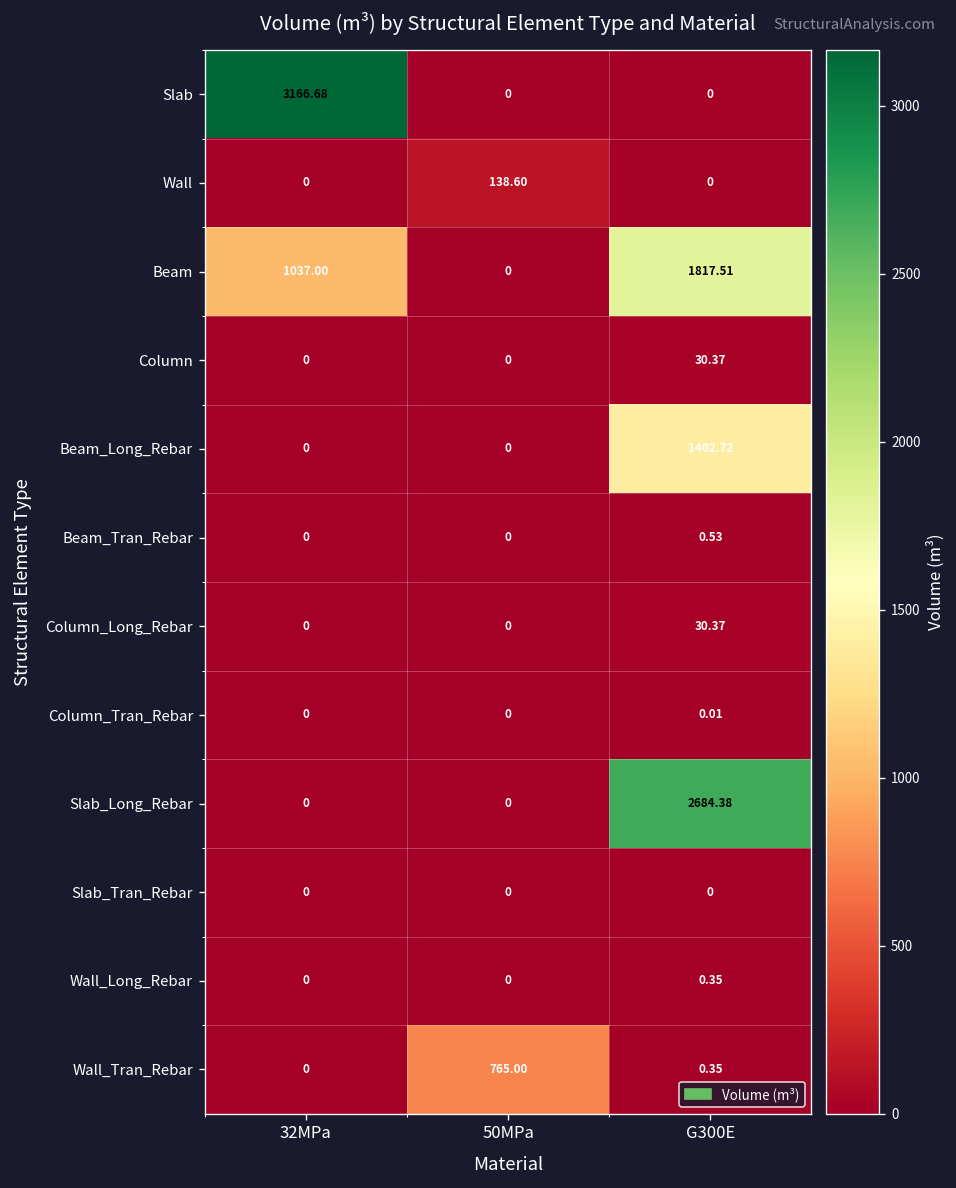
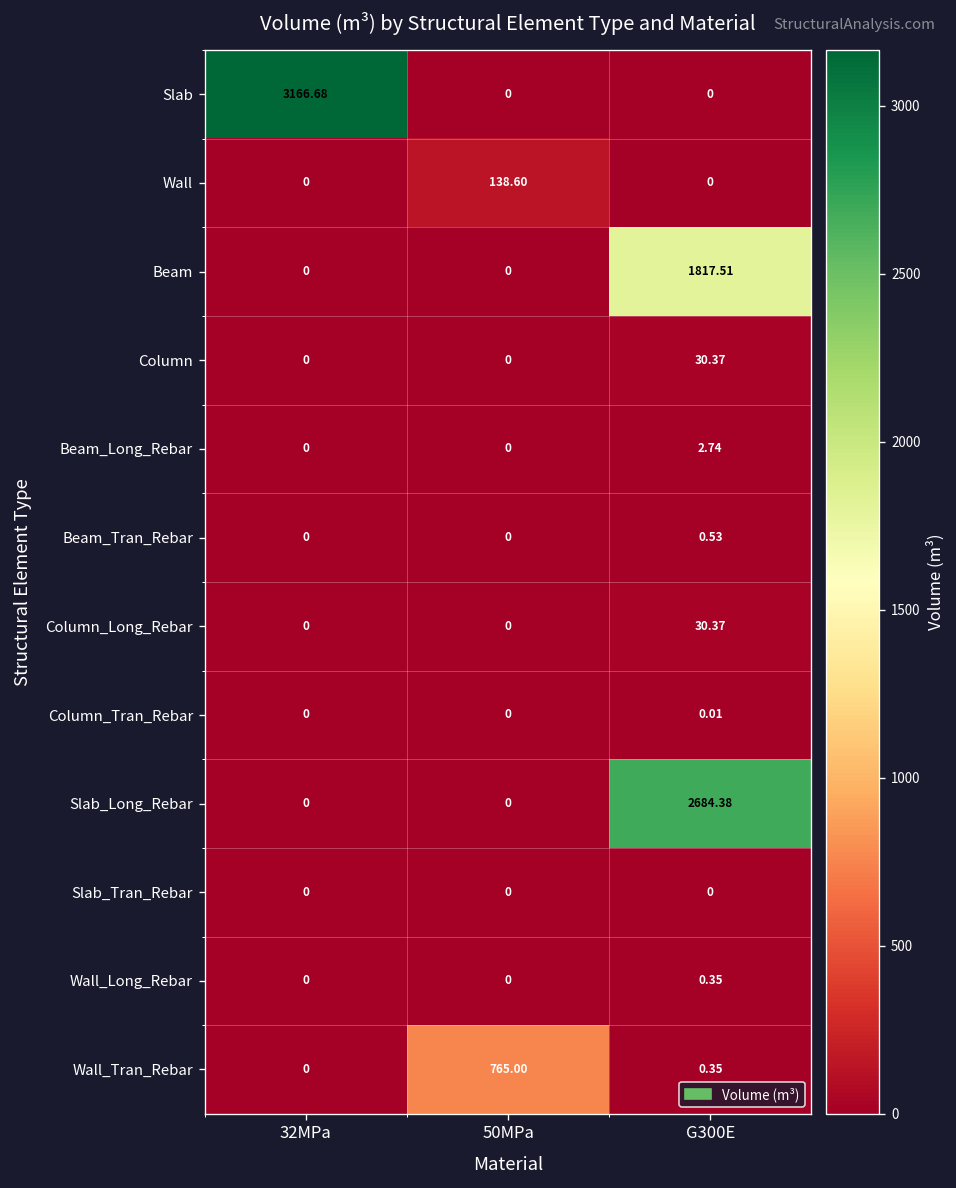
  {
    "Slab": {
      "32MPa": 3166.68,
      "50MPa": 0,
      "G300E": 0
    },
    "Wall": {
      "32MPa": 0,
      "50MPa": 138.60,
      "G300E": 0
    },
    "Beam": {
-     "32MPa": 1037.00,
+     "32MPa": 0,
      "50MPa": 0,
      "G300E": 1817.51
    },
    "Column": {
      "32MPa": 0,
      "50MPa": 0,
      "G300E": 30.37
    },
    "Beam_Long_Rebar": {
      "32MPa": 0,
      "50MPa": 0,
-     "G300E": 1402.72
+     "G300E": 2.74
    },
    "Beam_Tran_Rebar": {
      "32MPa": 0,
      "50MPa": 0,
      "G300E": 0.53
    },
    "Column_Long_Rebar": {
      "32MPa": 0,
      "50MPa": 0,
      "G300E": 30.37
    },
    "Column_Tran_Rebar": {
      "32MPa": 0,
      "50MPa": 0,
      "G300E": 0.01
    },
    "Slab_Long_Rebar": {
      "32MPa": 0,
      "50MPa": 0,
      "G300E": 2684.38
    },
    "Slab_Tran_Rebar": {
      "32MPa": 0,
      "50MPa": 0,
      "G300E": 0
    },
    "Wall_Long_Rebar": {
      "32MPa": 0,
      "50MPa": 0,
      "G300E": 0.35
    },
    "Wall_Tran_Rebar": {
      "32MPa": 0,
      "50MPa": 765.00,
      "G300E": 0.35
    }
  }
